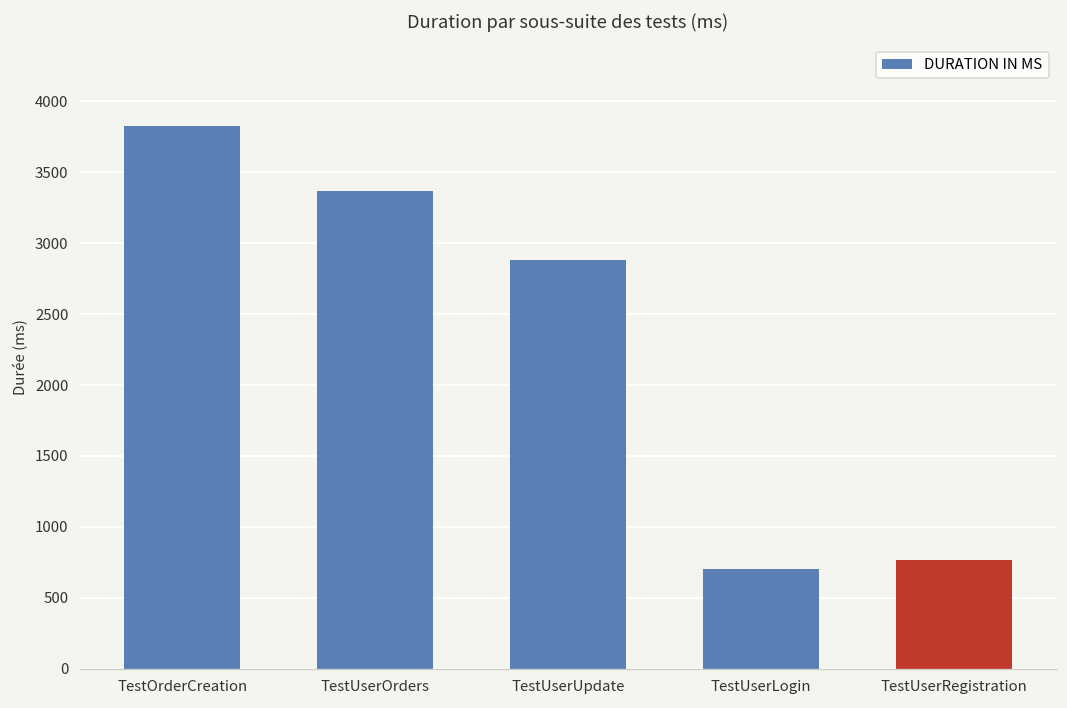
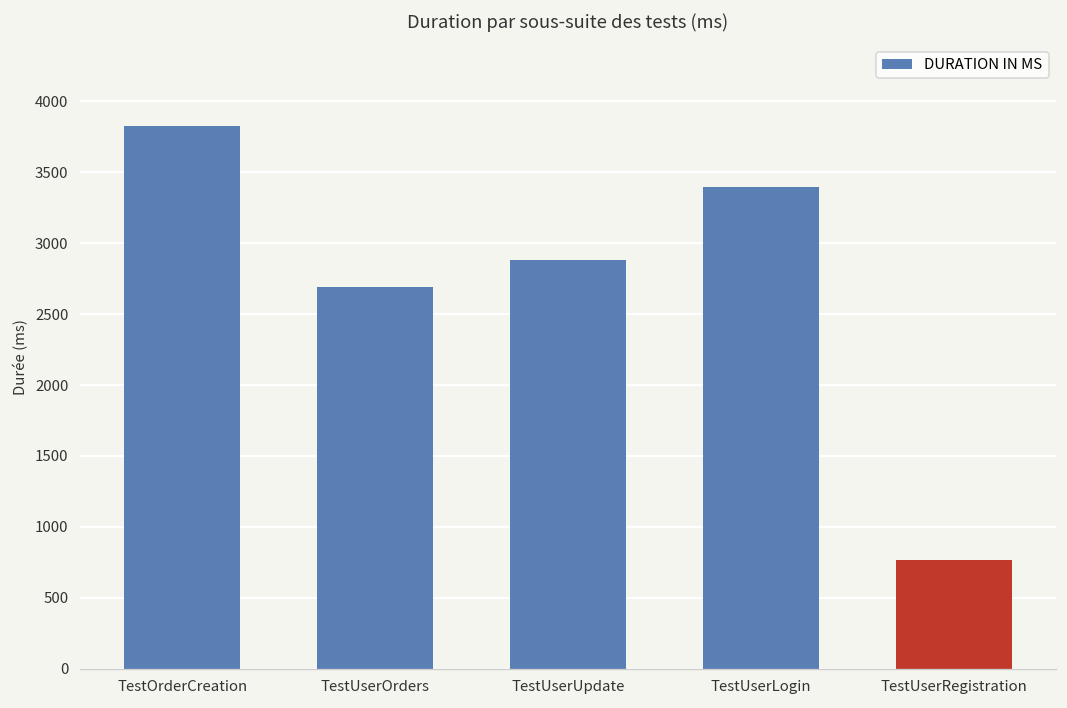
  {
    "TestOrderCreation": 3830,
-   "TestUserOrders": 3370,
+   "TestUserOrders": 2690,
    "TestUserUpdate": 2880,
-   "TestUserLogin": 700,
+   "TestUserLogin": 3400,
    "TestUserRegistration": 770
  }
